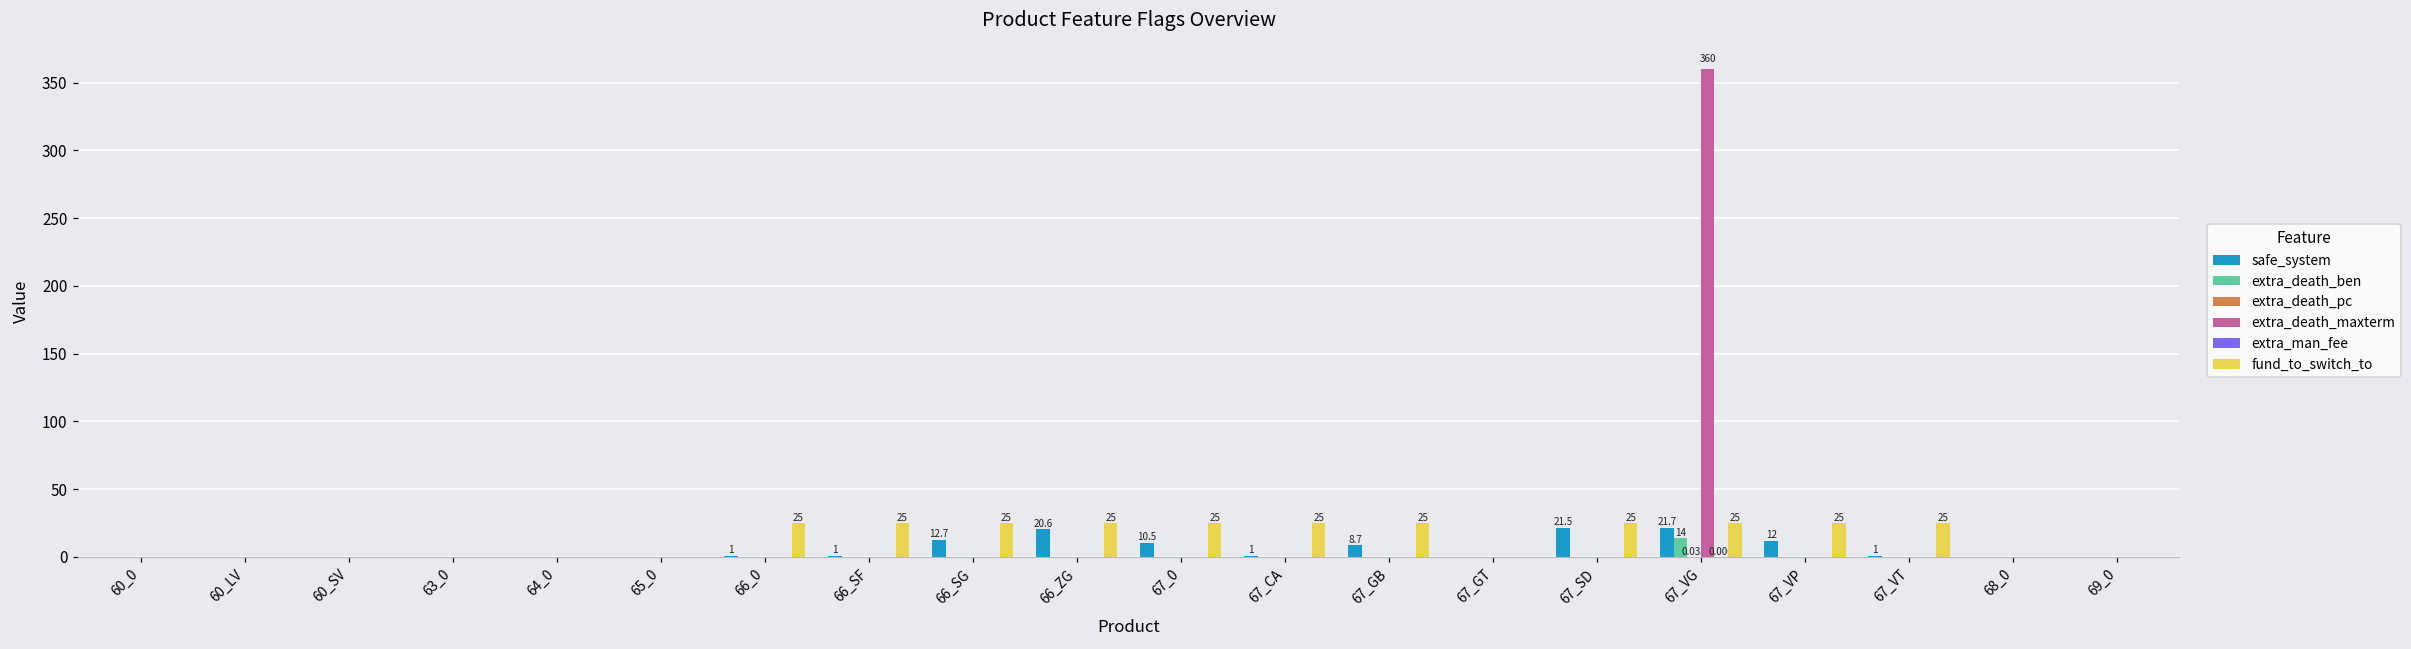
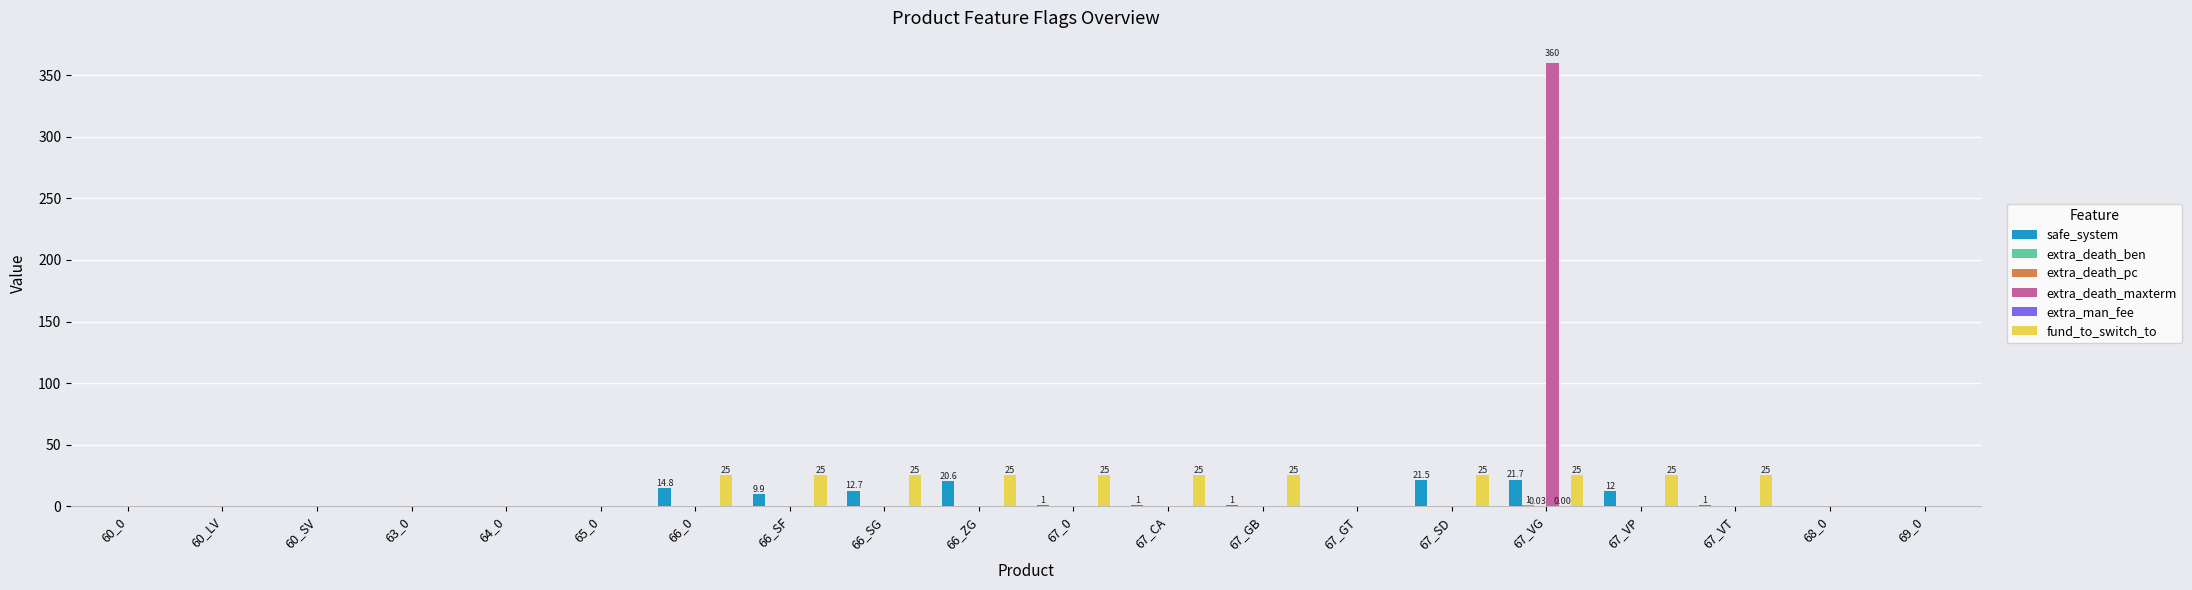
  {
    "safe_system": {
-     "66_0": 1,
-     "66_SF": 1,
+     "66_0": 14.8,
+     "66_SF": 9.9,
      "66_SG": 12.7,
      "66_ZG": 20.6,
-     "67_0": 10.5,
+     "67_0": 1,
      "67_CA": 1,
-     "67_GB": 8.7,
+     "67_GB": 1,
      "67_SD": 21.5,
      "67_VG": 21.7,
      "67_VP": 12,
      "67_VT": 1
    },
    "extra_death_ben": {
-     "67_VG": 14
+     "67_VG": 1
    },
    "extra_death_pc": {
      "67_VG": 0.035
    },
    "extra_death_maxterm": {
      "67_VG": 360
    },
    "extra_man_fee": {
      "67_VG": 0.006
    },
    "fund_to_switch_to": {
      "66_0": 25,
      "66_SF": 25,
      "66_SG": 25,
      "66_ZG": 25,
      "67_0": 25,
      "67_CA": 25,
      "67_GB": 25,
      "67_SD": 25,
      "67_VG": 25,
      "67_VP": 25,
      "67_VT": 25
    }
  }
